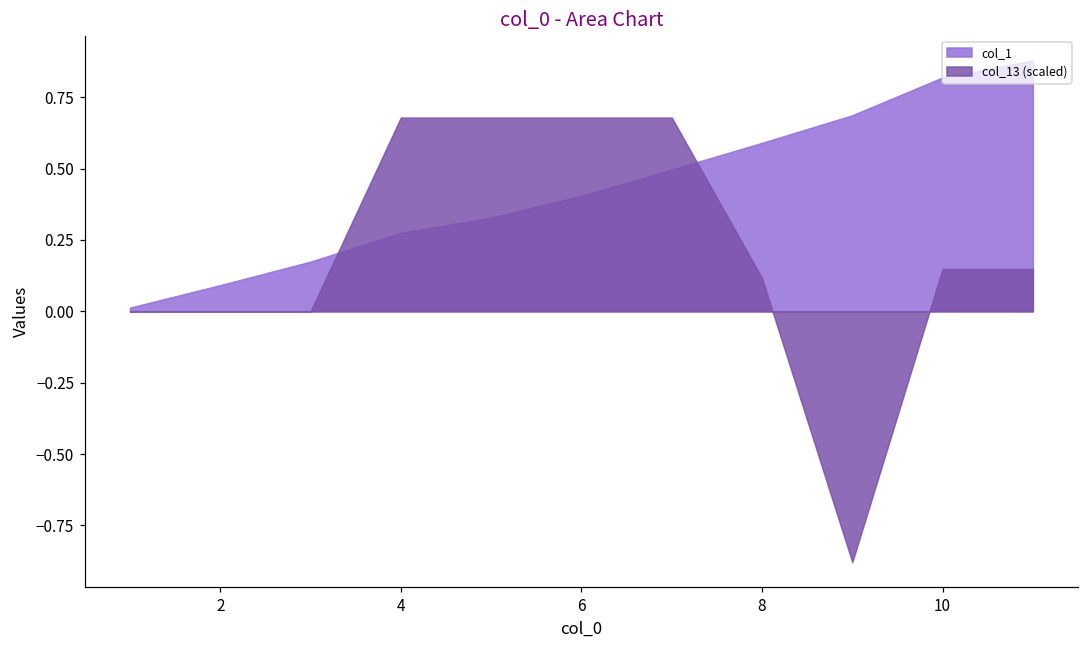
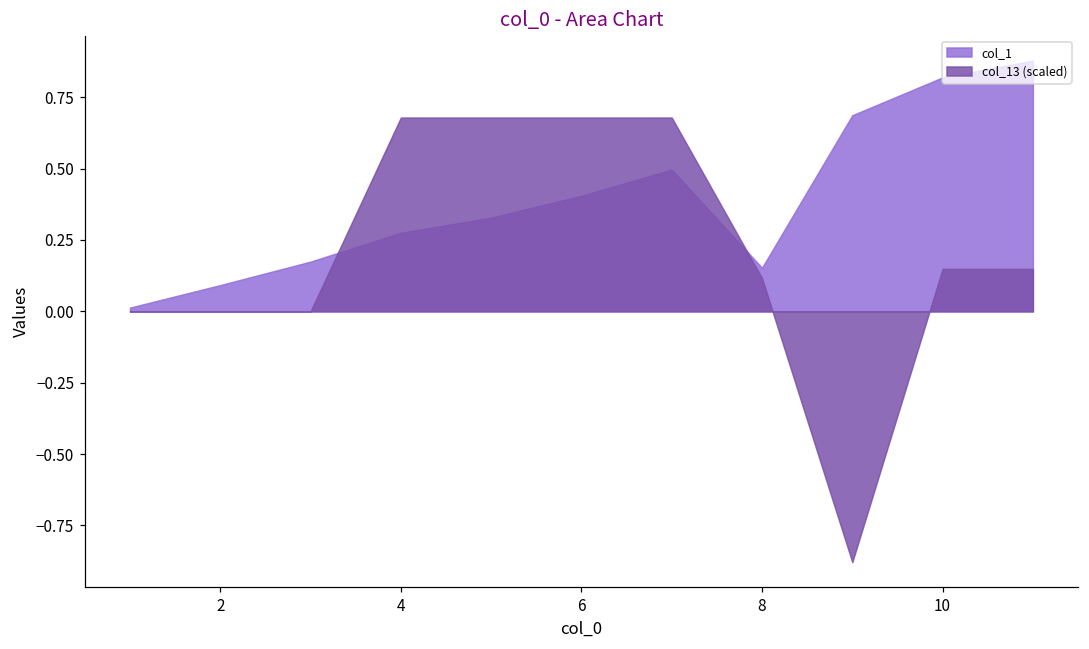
  {
    "col_1": {
      "2": 0.09,
      "4": 0.28,
      "6": 0.40,
-     "8": 0.59
+     "8": 0.15
    }
  }
